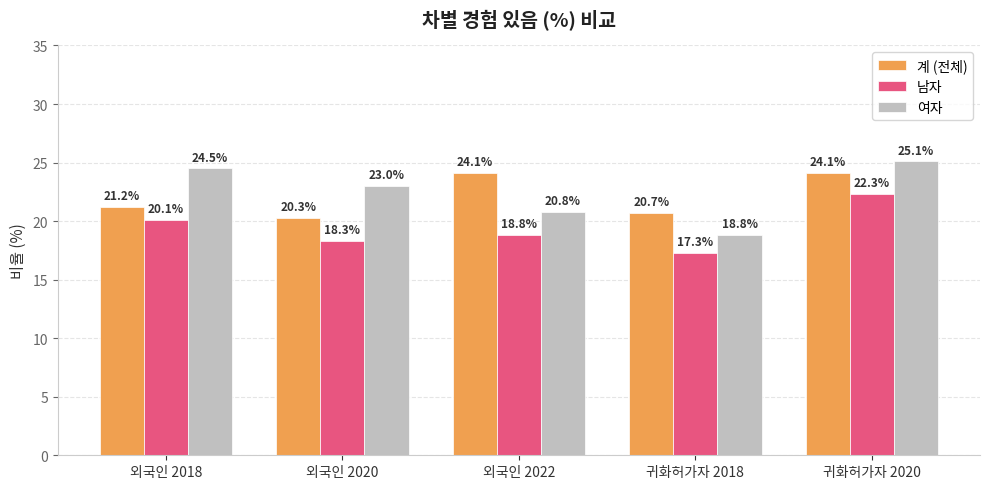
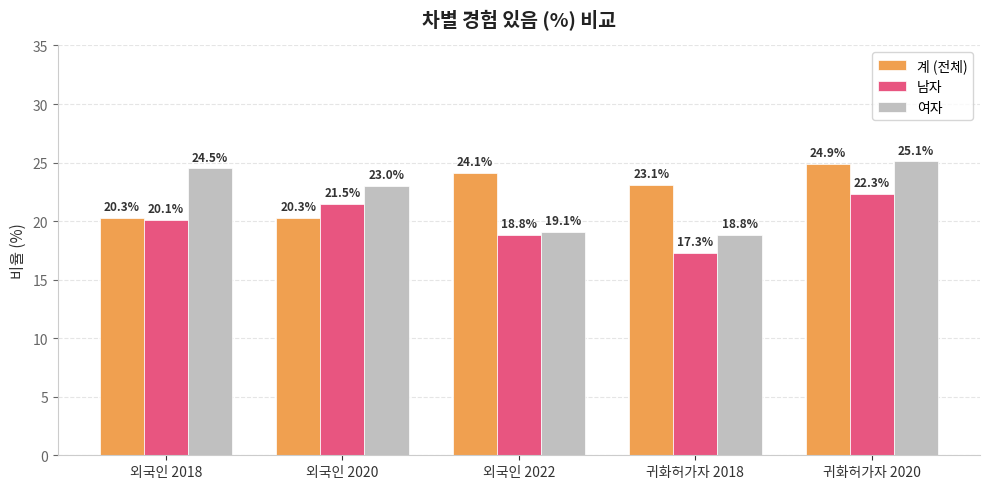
  {
    "계 (전체)": {
-     "외국인 2018": "21.2%",
+     "외국인 2018": "20.3%",
      "외국인 2020": "20.3%",
      "외국인 2022": "24.1%",
-     "귀화허가자 2018": "20.7%",
-     "귀화허가자 2020": "24.1%"
+     "귀화허가자 2018": "23.1%",
+     "귀화허가자 2020": "24.9%"
    },
    "남자": {
      "외국인 2018": "20.1%",
-     "외국인 2020": "18.3%",
+     "외국인 2020": "21.5%",
      "외국인 2022": "18.8%",
      "귀화허가자 2018": "17.3%",
      "귀화허가자 2020": "22.3%"
    },
    "여자": {
      "외국인 2018": "24.5%",
      "외국인 2020": "23.0%",
-     "외국인 2022": "20.8%",
+     "외국인 2022": "19.1%",
      "귀화허가자 2018": "18.8%",
      "귀화허가자 2020": "25.1%"
    }
  }
